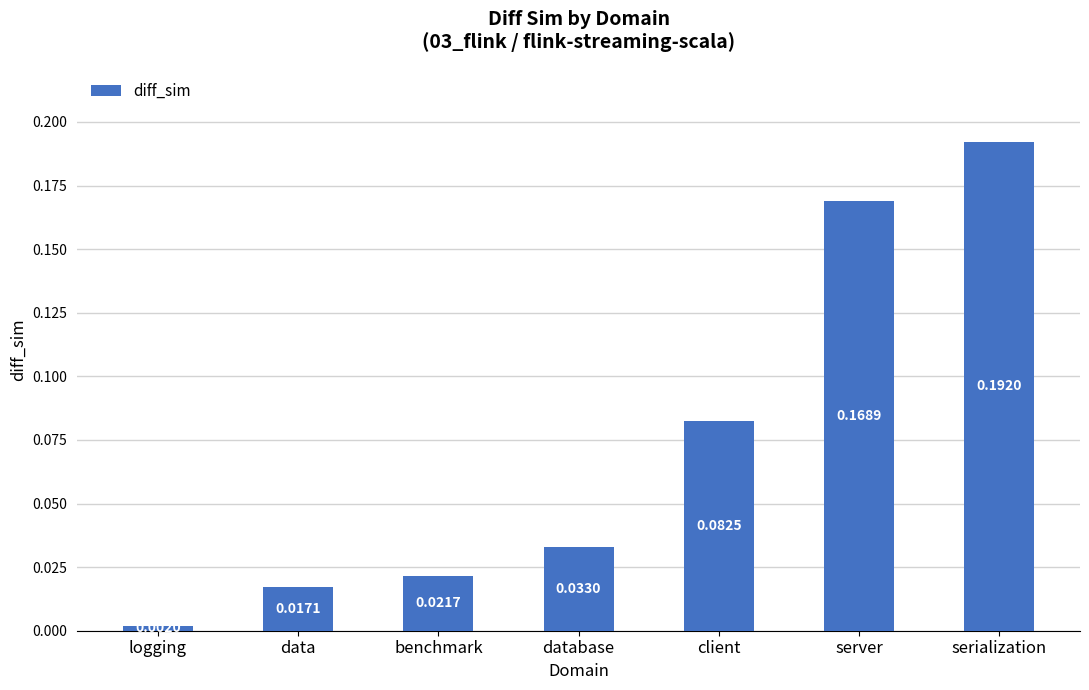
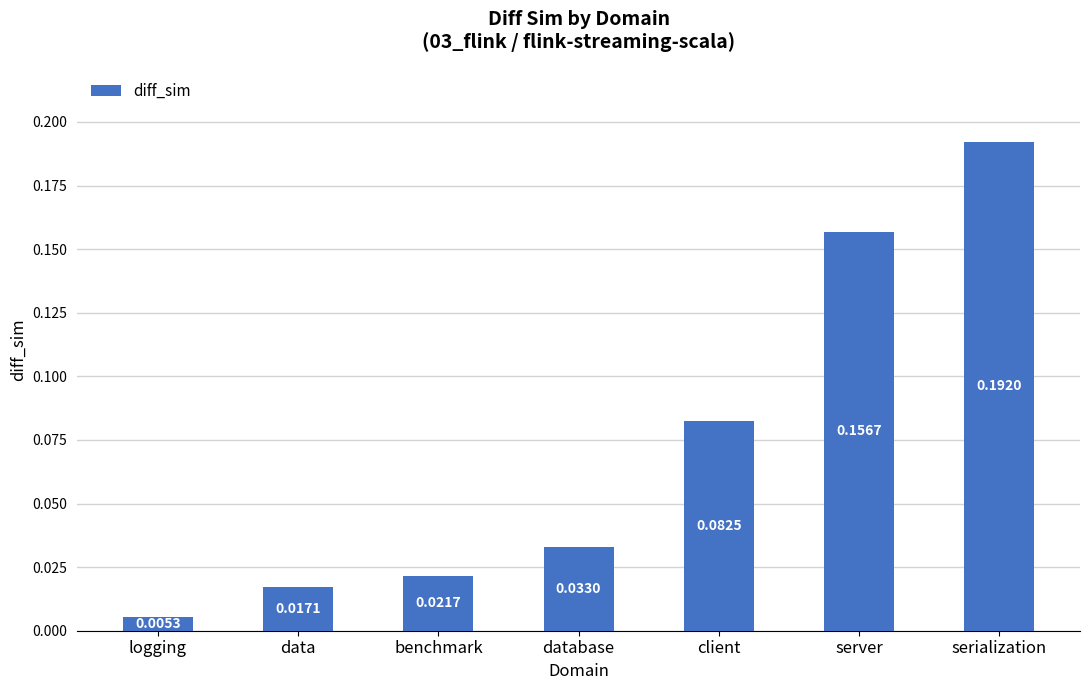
  {
-   "logging": 0.002,
+   "logging": 0.005,
    "data": 0.0171,
    "benchmark": 0.0217,
    "database": 0.0330,
    "client": 0.0825,
-   "server": 0.1689,
+   "server": 0.1567,
    "serialization": 0.1920
  }
